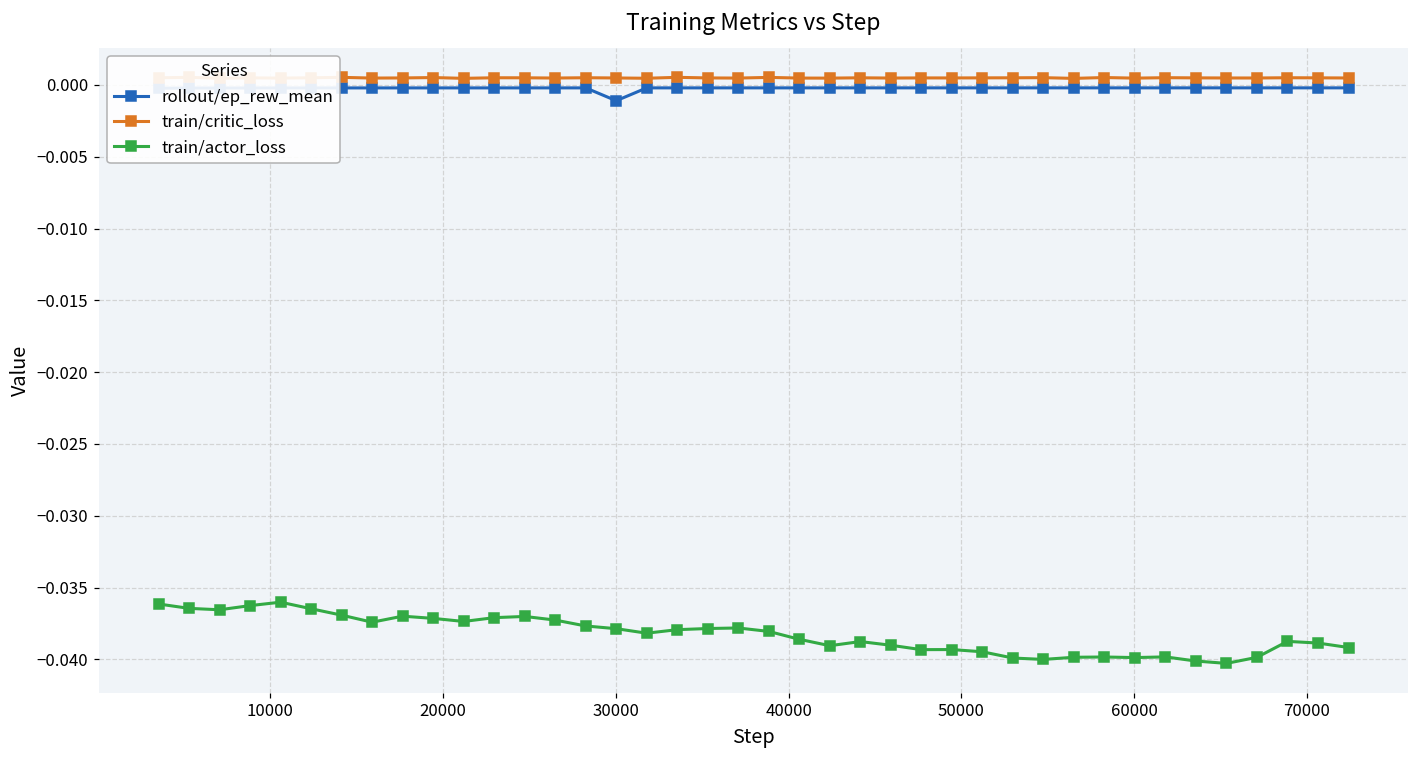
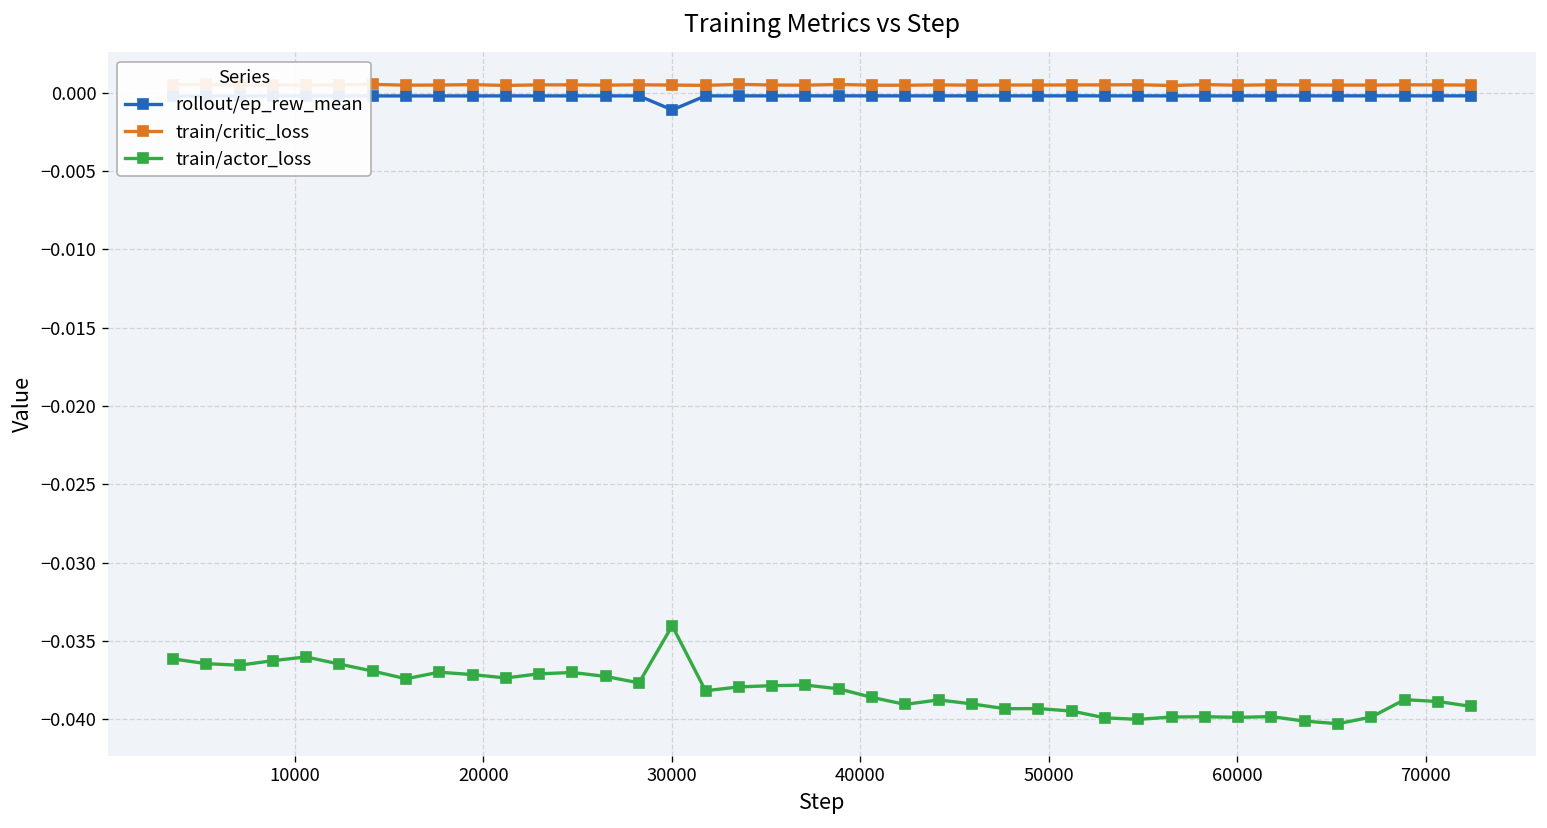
  {
    "rollout/ep_rew_mean": {
      "30000": -0.0011
    },
    "train/critic_loss": {
      "30000": 0.0005
    },
    "train/actor_loss": {
-     "30000": -0.0379
+     "30000": -0.0340
    }
  }
